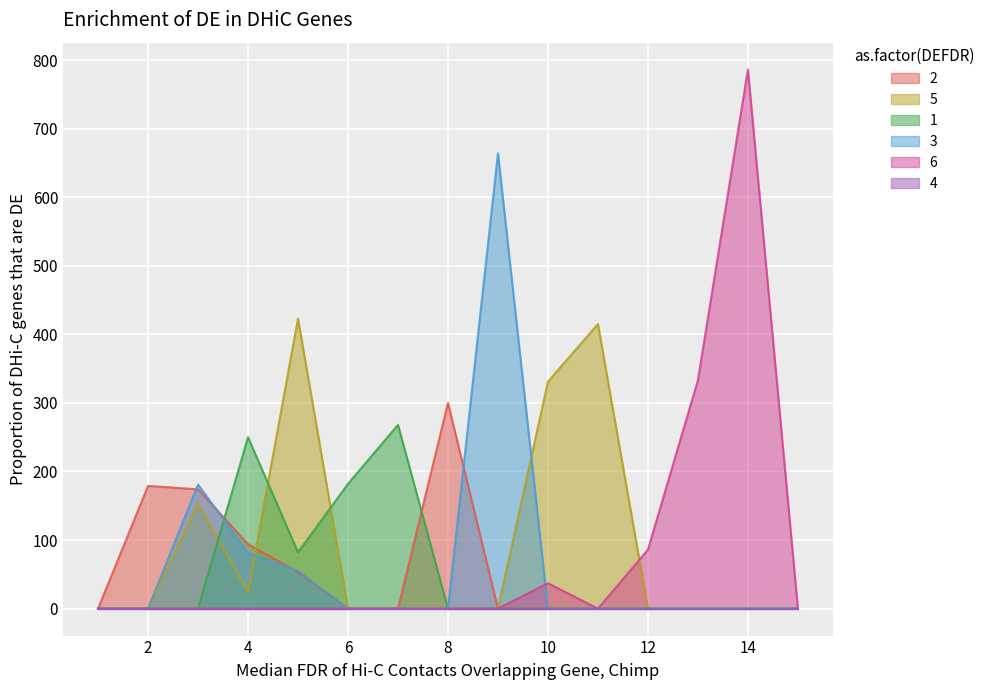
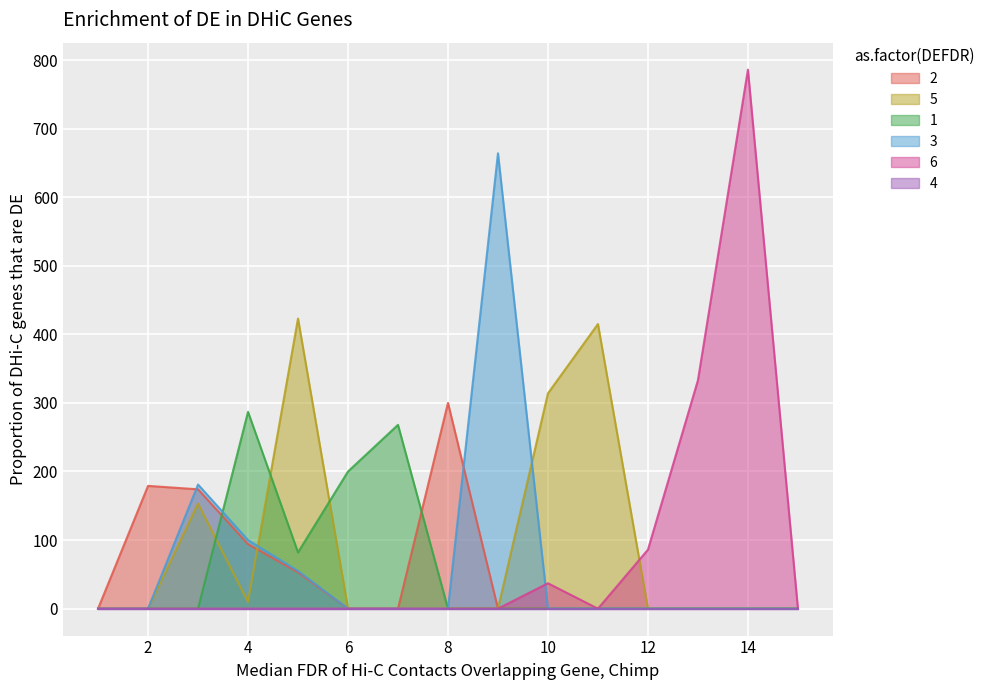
  {
    "5": {
-     "4": 20,
-     "10": 330
+     "4": 10,
+     "10": 310
    },
    "1": {
-     "4": 250,
-     "6": 180
+     "4": 290,
+     "6": 200
    },
    "3": {
-     "4": 80
+     "4": 100
    }
  }
